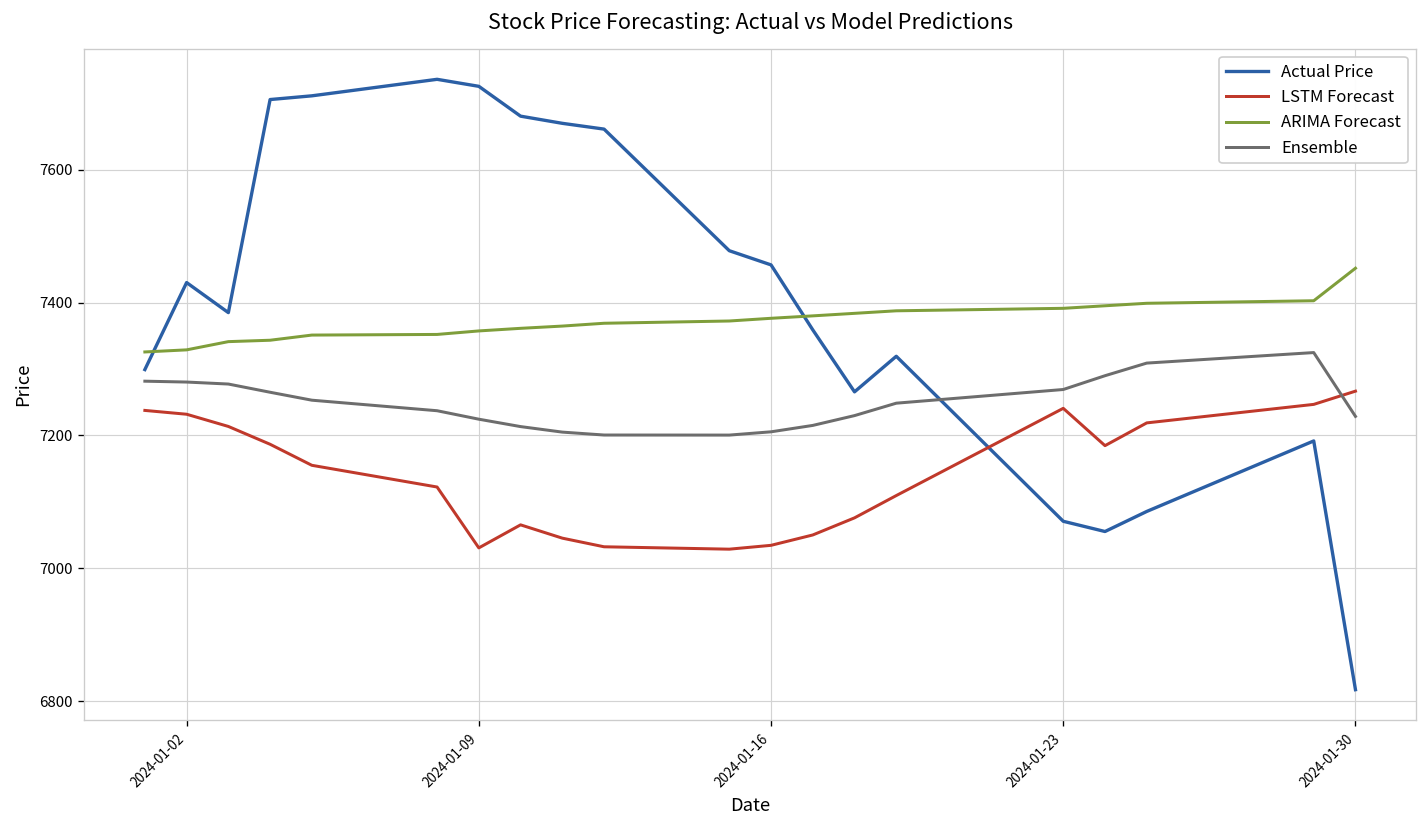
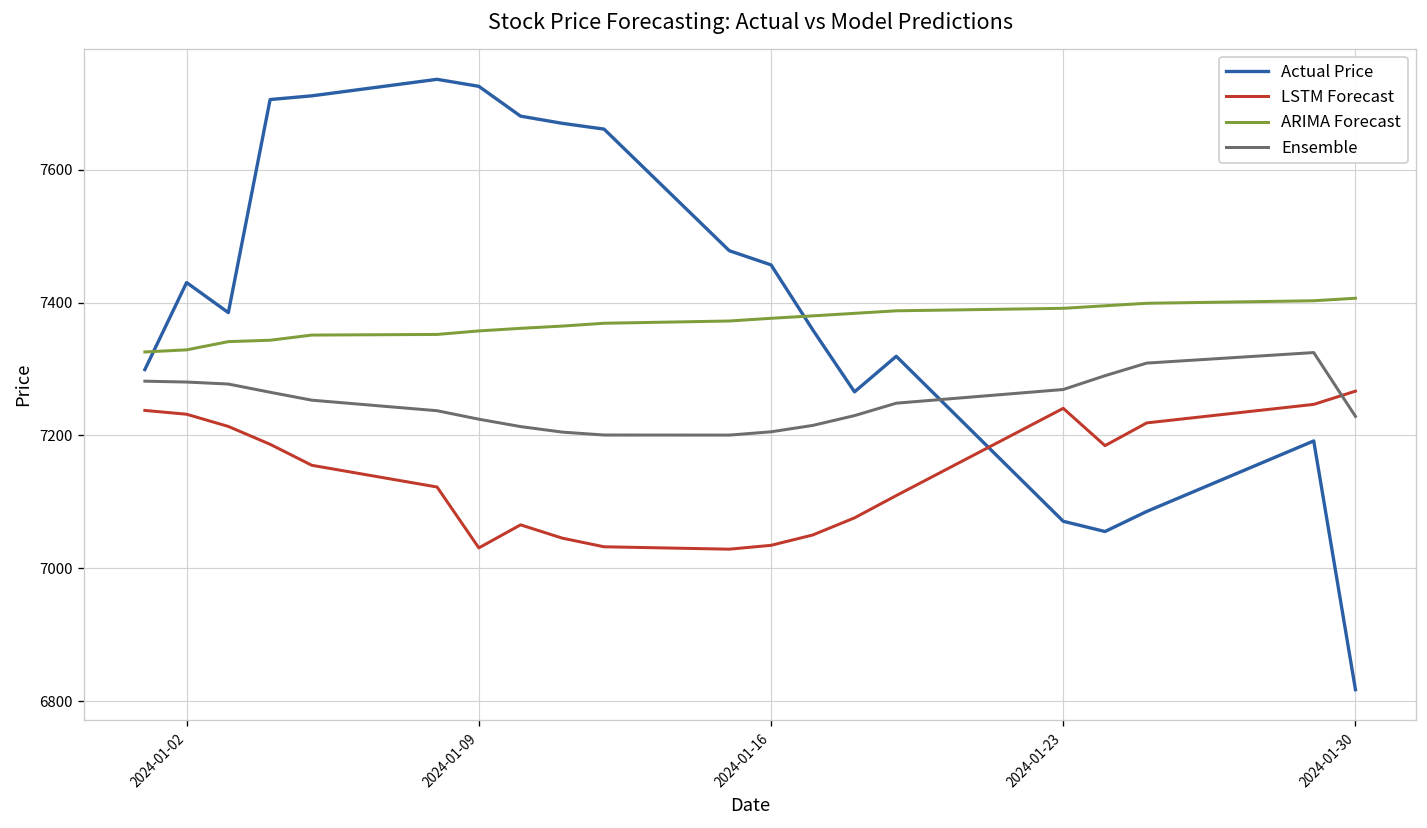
  {
    "Actual Price": {
      "2024-01-02": 7430,
      "2024-01-09": 7730,
      "2024-01-16": 7460,
      "2024-01-23": 7070,
      "2024-01-30": 6820
    },
    "LSTM Forecast": {
      "2024-01-02": 7230,
      "2024-01-09": 7030,
      "2024-01-16": 7030,
      "2024-01-23": 7240,
      "2024-01-30": 7270
    },
    "ARIMA Forecast": {
      "2024-01-02": 7330,
      "2024-01-09": 7360,
      "2024-01-16": 7380,
      "2024-01-23": 7390,
-     "2024-01-30": 7450
+     "2024-01-30": 7410
    },
    "Ensemble": {
      "2024-01-02": 7280,
      "2024-01-09": 7220,
      "2024-01-16": 7210,
      "2024-01-23": 7270,
      "2024-01-30": 7230
    }
  }
